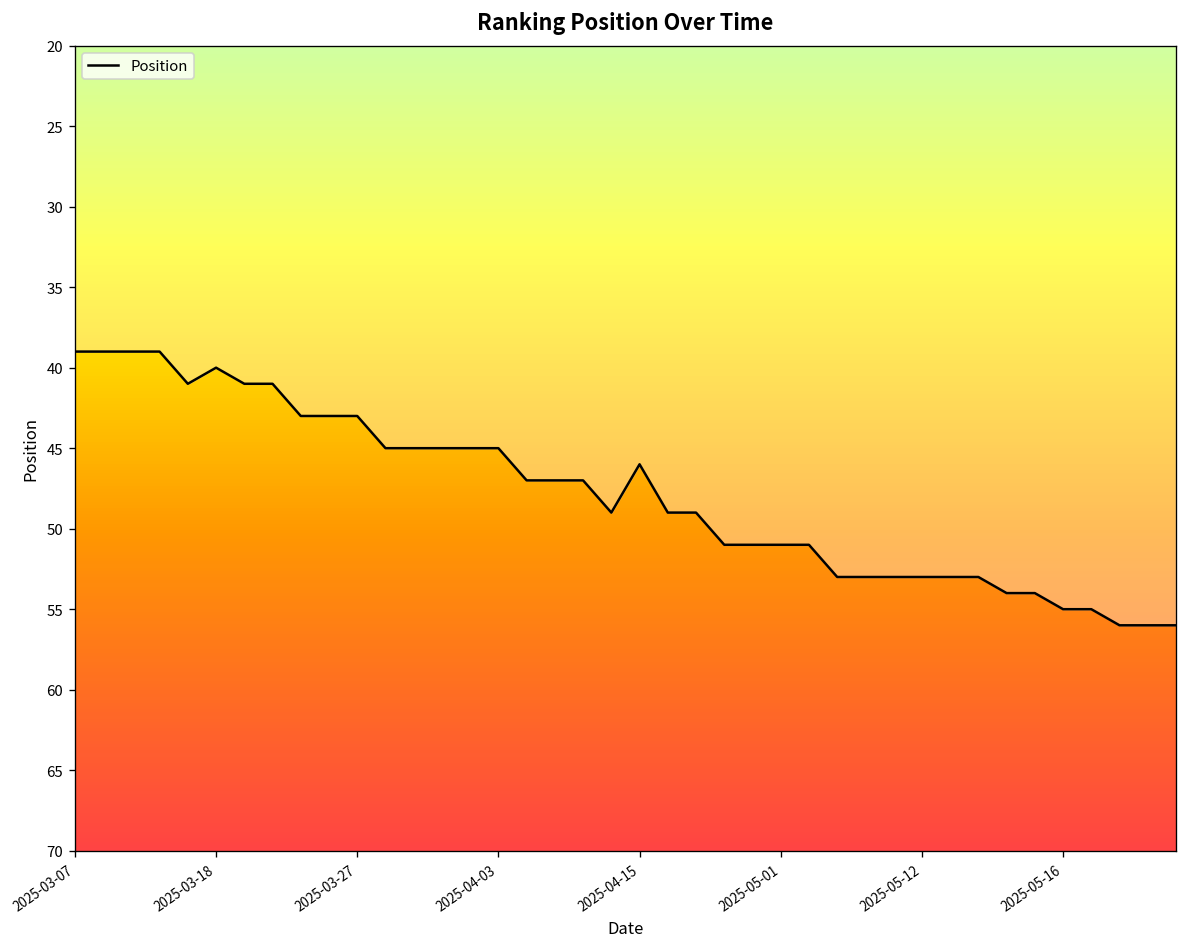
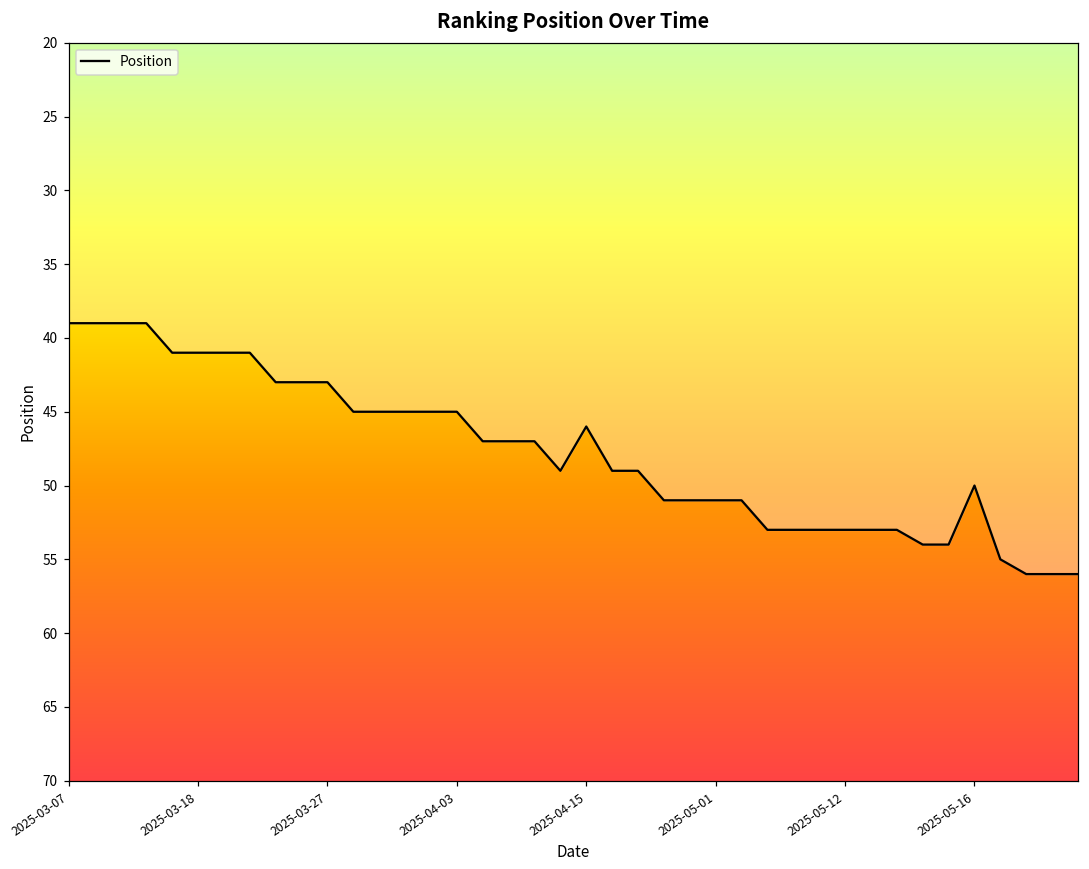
  {
    "2025-03-07": 39,
-   "2025-03-18": 40,
+   "2025-03-18": 41,
    "2025-03-27": 43,
    "2025-04-15": 46,
-   "2025-05-16": 55
+   "2025-05-16": 50
  }
